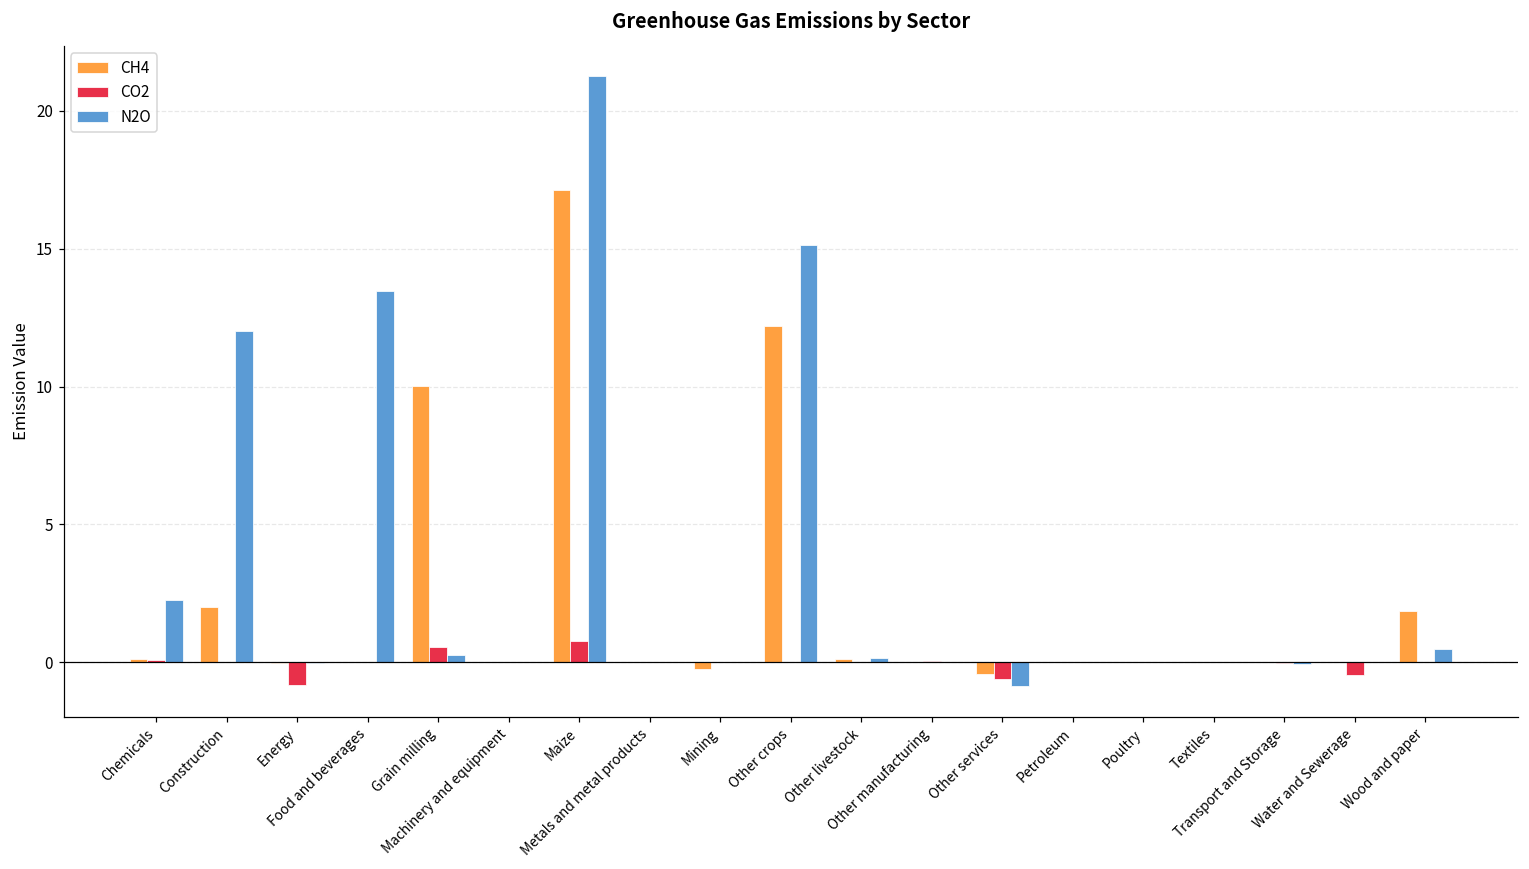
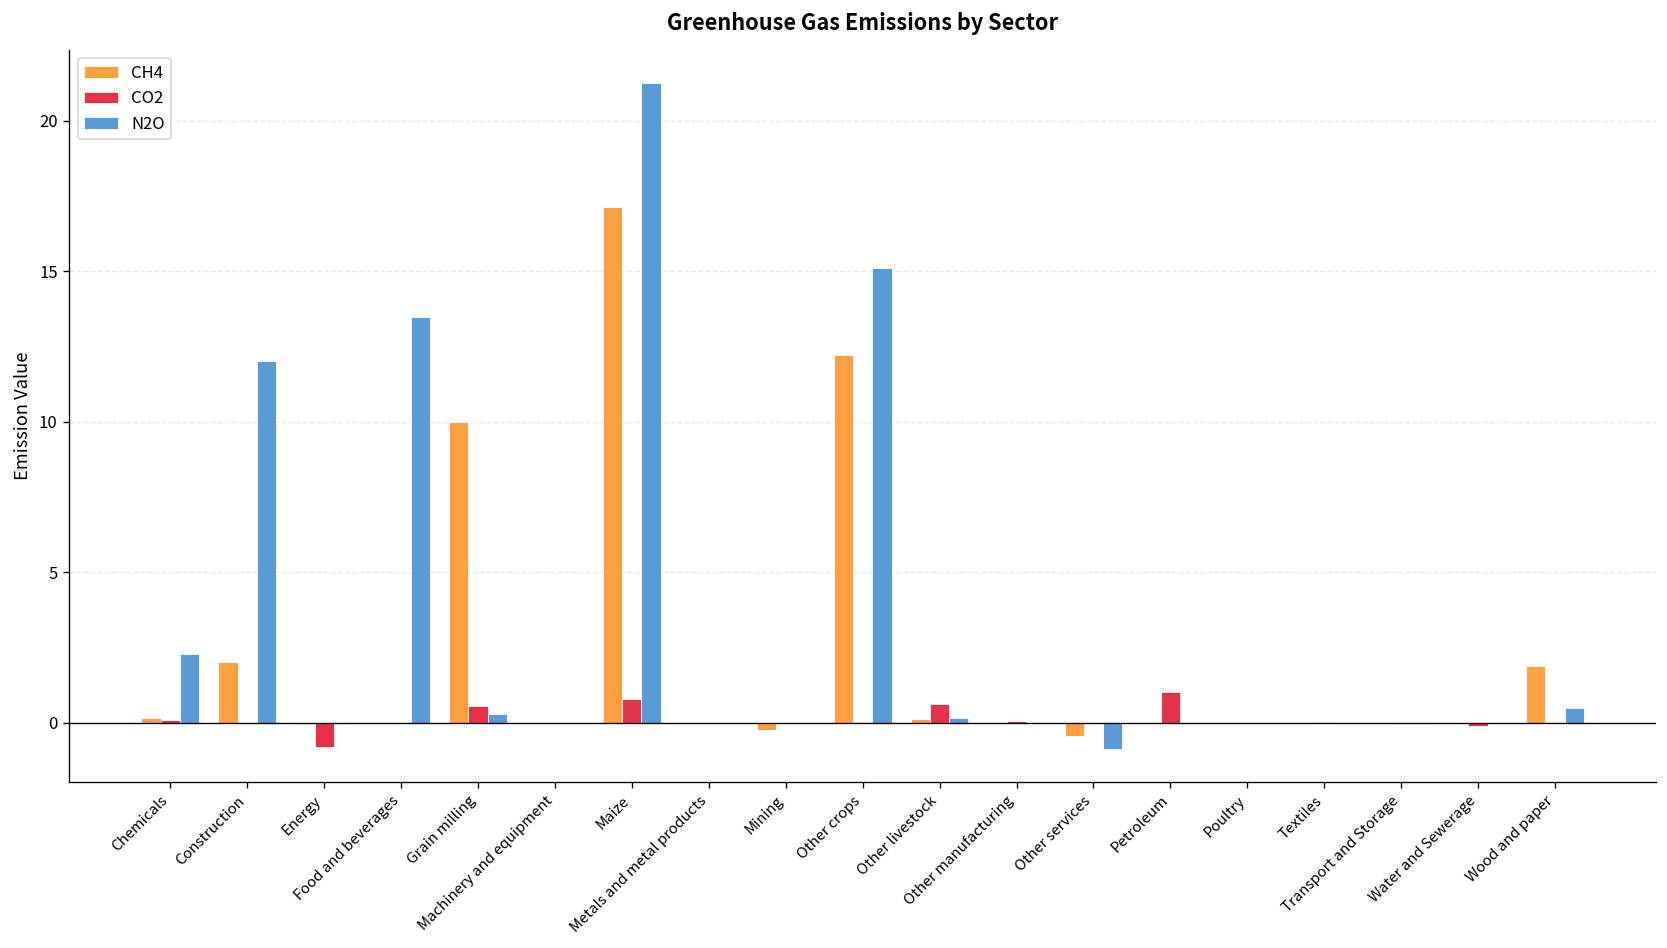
  {
    "CH4": {
      "Chemicals": 0.1,
      "Construction": 2.0,
      "Grain milling": 10.0,
      "Maize": 17.1,
      "Mining": -0.2,
      "Other crops": 12.2,
      "Other livestock": 0.1,
      "Other services": -0.4,
      "Wood and paper": 1.9
    },
    "CO2": {
      "Energy": -0.8,
      "Grain milling": 0.5,
      "Maize": 0.8,
-     "Other livestock": 0.0,
-     "Other services": -0.6,
-     "Petroleum": 0.0,
-     "Water and Sewerage": -0.5
+     "Other livestock": 0.6,
+     "Other services": 0.0,
+     "Petroleum": 1.0,
+     "Water and Sewerage": -0.1
    },
    "N2O": {
      "Chemicals": 2.3,
      "Construction": 12.0,
      "Food and beverages": 13.5,
      "Grain milling": 0.3,
      "Maize": 21.2,
      "Other crops": 15.1,
      "Other livestock": 0.2,
      "Other services": -0.9,
      "Wood and paper": 0.5
    }
  }
